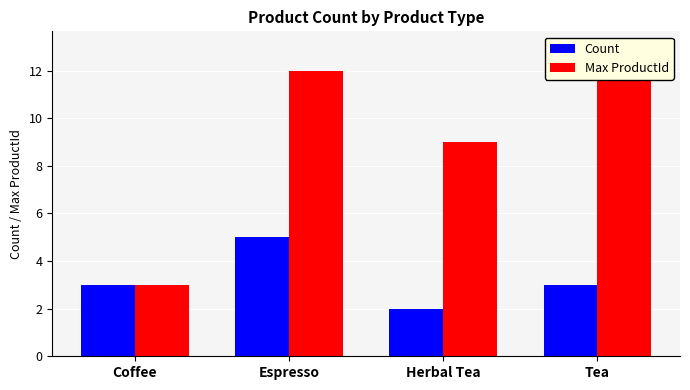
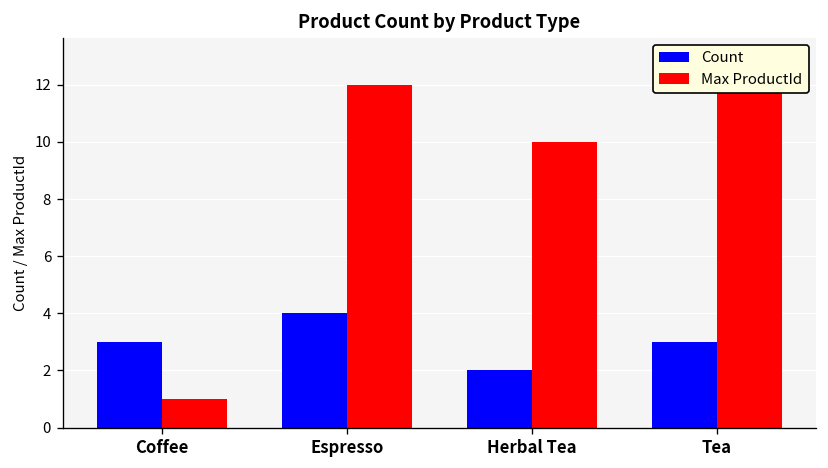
  {
    "Count": {
      "Coffee": 3,
-     "Espresso": 5,
+     "Espresso": 4,
      "Herbal Tea": 2,
      "Tea": 3
    },
    "Max ProductId": {
-     "Coffee": 3,
+     "Coffee": 1,
      "Espresso": 12,
-     "Herbal Tea": 9
+     "Herbal Tea": 10
    }
  }
